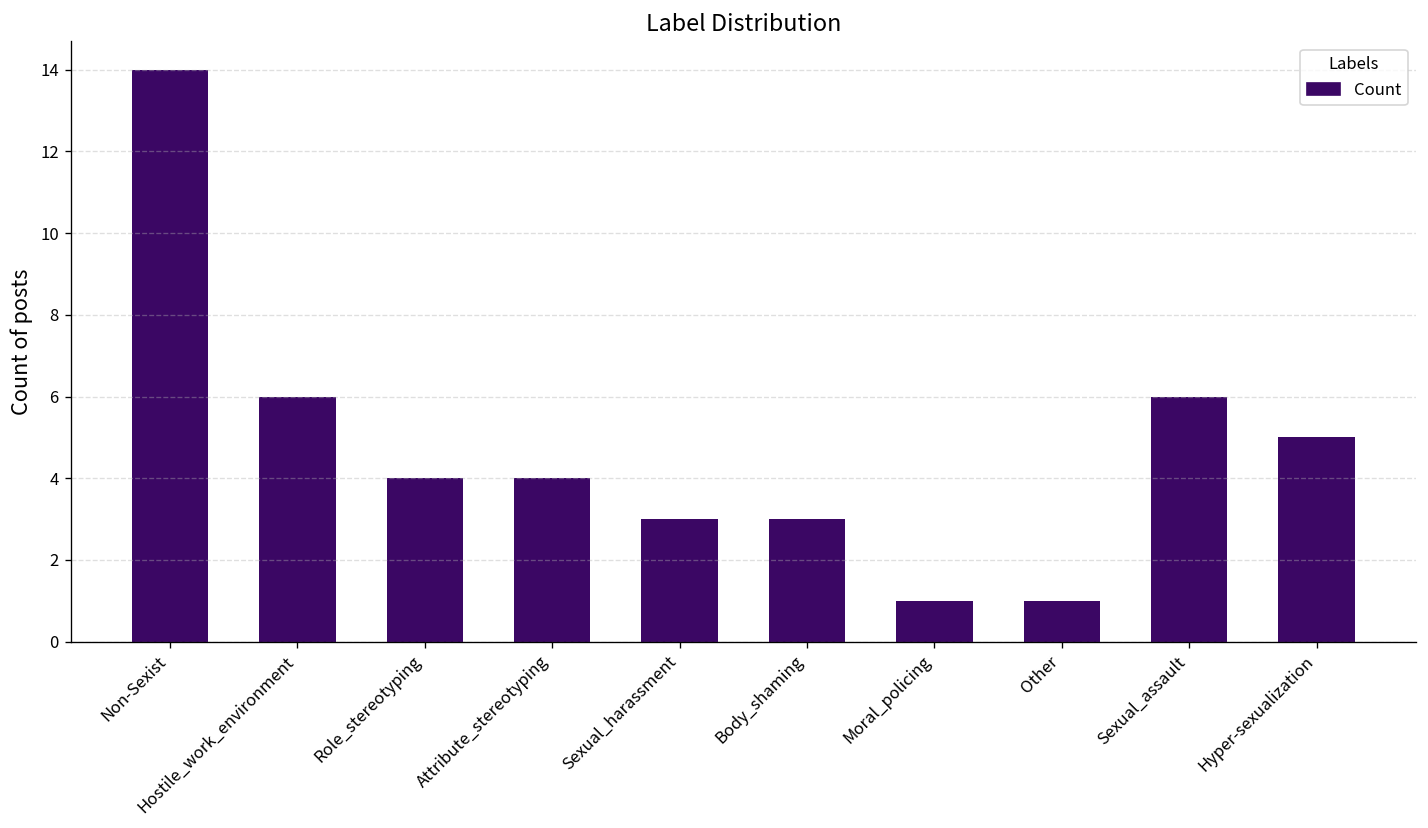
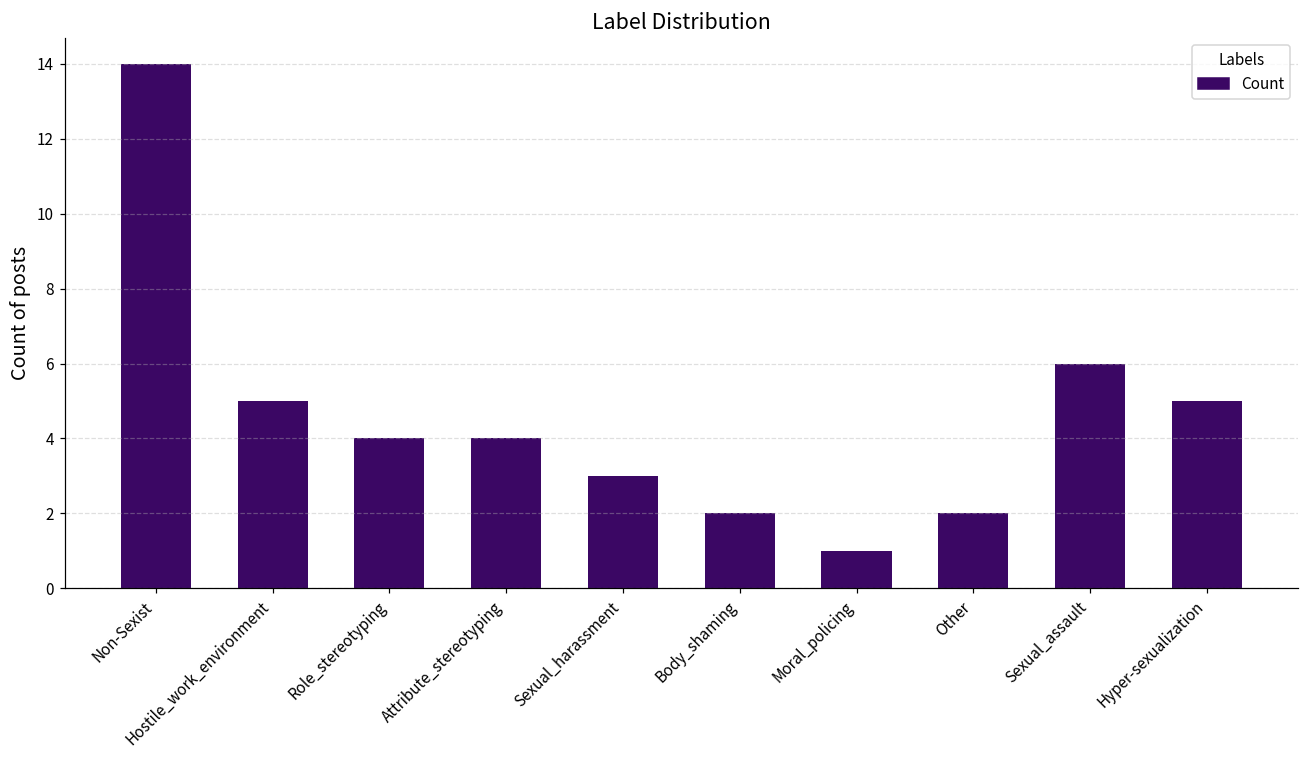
  {
    "Non-Sexist": 14,
-   "Hostile_work_environment": 6,
+   "Hostile_work_environment": 5,
    "Role_stereotyping": 4,
    "Attribute_stereotyping": 4,
    "Sexual_harassment": 3,
-   "Body_shaming": 3,
+   "Body_shaming": 2,
    "Moral_policing": 1,
-   "Other": 1,
+   "Other": 2,
    "Sexual_assault": 6,
    "Hyper-sexualization": 5
  }
